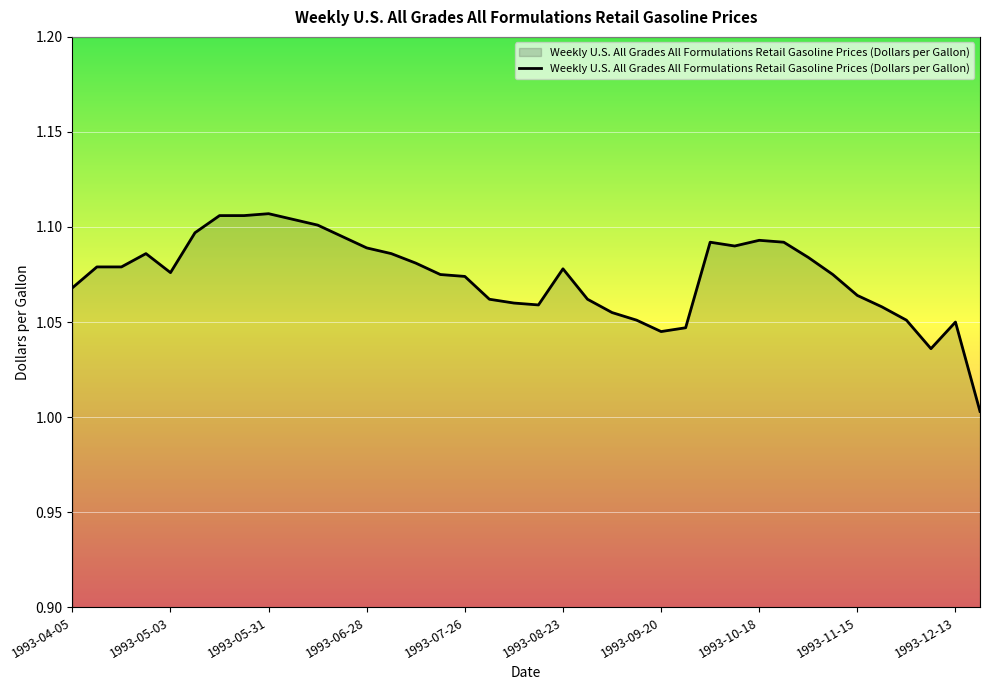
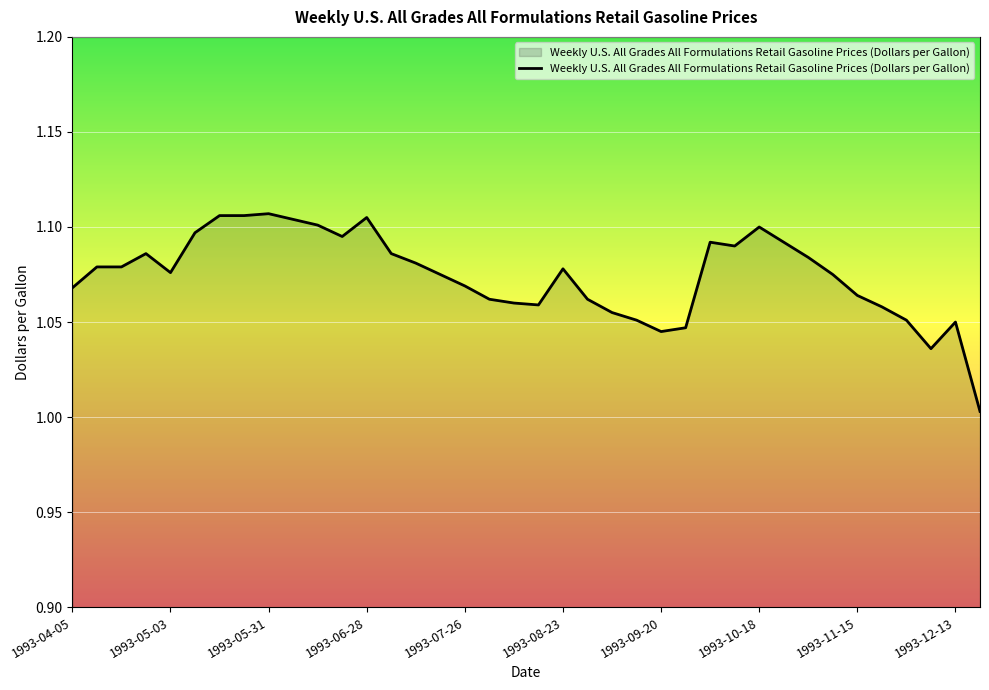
  {
    "1993-04-05": 1.068,
    "1993-05-03": 1.076,
    "1993-05-31": 1.107,
-   "1993-06-28": 1.089,
-   "1993-07-26": 1.074,
+   "1993-06-28": 1.105,
+   "1993-07-26": 1.069,
    "1993-08-23": 1.078,
    "1993-09-20": 1.045,
-   "1993-10-18": 1.093,
+   "1993-10-18": 1.100,
    "1993-11-15": 1.064,
    "1993-12-13": 1.050
  }
